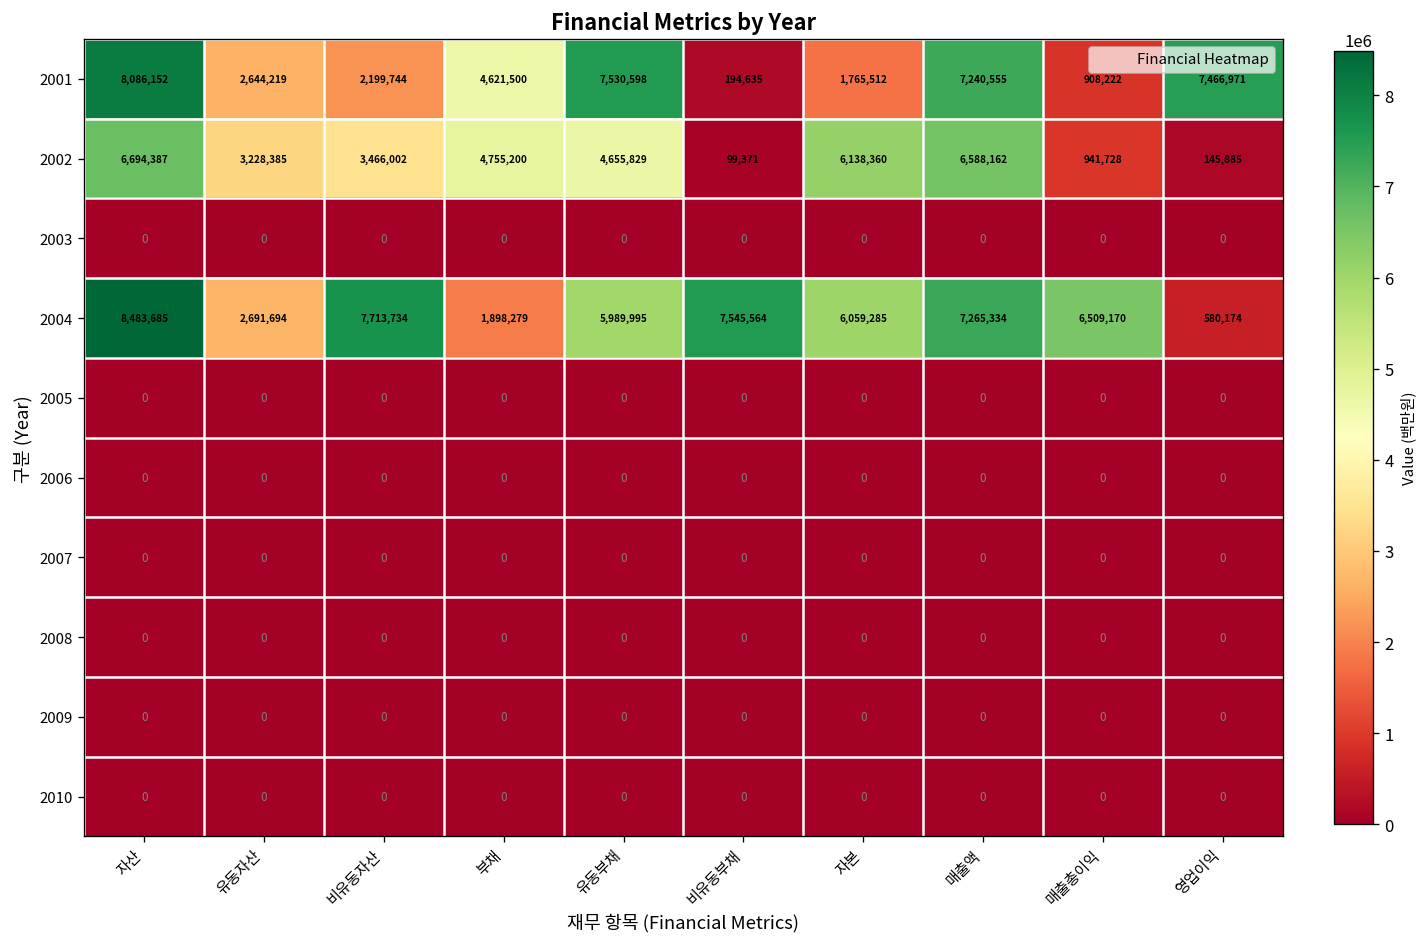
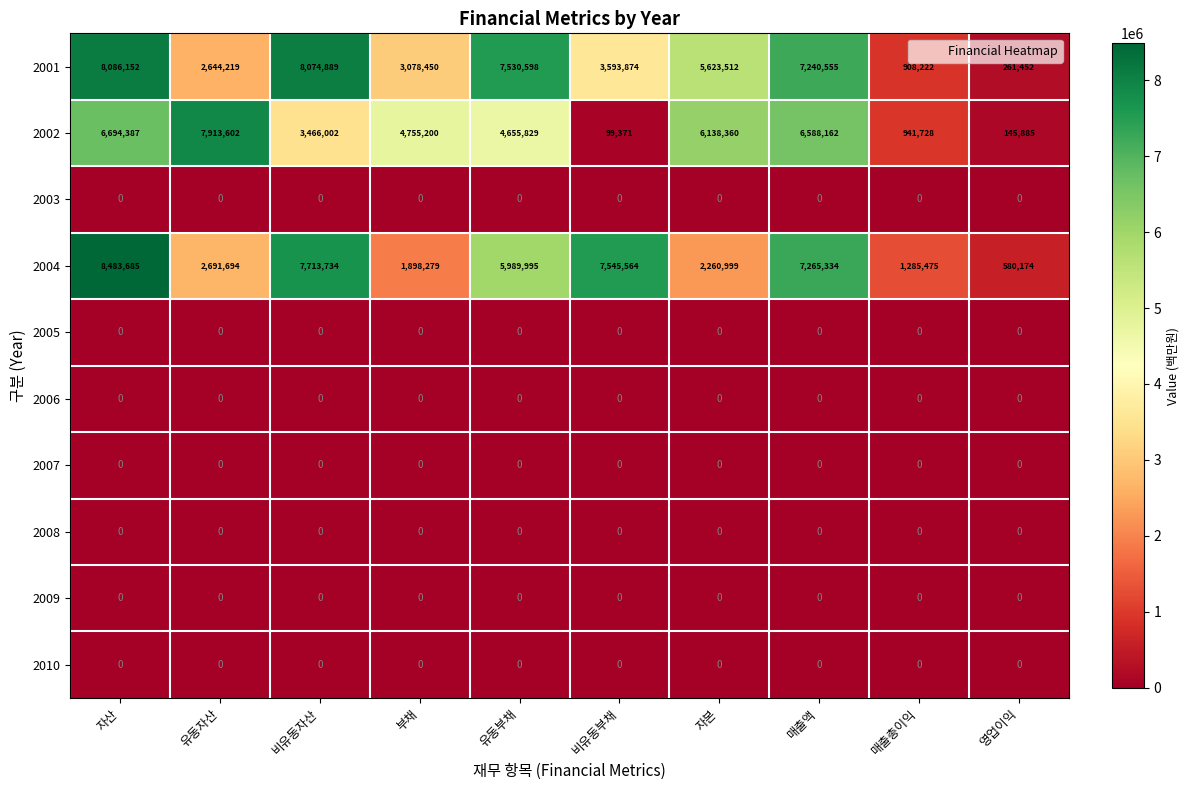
  {
    "2001": {
      "자산": "8,086,152",
      "유동자산": "2,644,219",
-     "비유동자산": "2,199,744",
-     "부채": "4,621,500",
+     "비유동자산": "8,074,889",
+     "부채": "3,078,450",
      "유동부채": "7,530,598",
-     "비유동부채": "194,635",
-     "자본": "1,765,512",
+     "비유동부채": "3,593,874",
+     "자본": "5,623,512",
      "매출액": "7,240,555",
-     "영업이익": "7,466,971"
+     "영업이익": "261,452"
    },
    "2002": {
      "자산": "6,694,387",
-     "유동자산": "3,228,385",
+     "유동자산": "7,913,602",
      "비유동자산": "3,466,002",
      "부채": "4,755,200",
      "유동부채": "4,655,829",
      "비유동부채": "99,371",
      "자본": "6,138,360",
      "매출액": "6,588,162",
      "매출총이익": "941,728",
      "영업이익": "145,885"
    },
    "2003": {
      "자산": "0",
      "유동자산": "0",
      "비유동자산": "0",
      "부채": "0",
      "유동부채": "0",
      "비유동부채": "0",
      "자본": "0",
      "매출액": "0",
      "매출총이익": "0",
      "영업이익": "0"
    },
    "2004": {
      "자산": "8,483,685",
      "유동자산": "2,691,694",
      "비유동자산": "7,713,734",
      "부채": "1,898,279",
      "유동부채": "5,989,995",
      "비유동부채": "7,545,564",
-     "자본": "6,059,285",
+     "자본": "2,260,999",
      "매출액": "7,265,334",
-     "매출총이익": "6,509,170",
+     "매출총이익": "1,285,475",
      "영업이익": "580,174"
    },
    "2005": {
      "자산": "0",
      "유동자산": "0",
      "비유동자산": "0",
      "부채": "0",
      "유동부채": "0",
      "비유동부채": "0",
      "자본": "0",
      "매출액": "0",
      "매출총이익": "0",
      "영업이익": "0"
    },
    "2006": {
      "자산": "0",
      "유동자산": "0",
      "비유동자산": "0",
      "부채": "0",
      "유동부채": "0",
      "비유동부채": "0",
      "자본": "0",
      "매출액": "0",
      "매출총이익": "0",
      "영업이익": "0"
    },
    "2007": {
      "자산": "0",
      "유동자산": "0",
      "비유동자산": "0",
      "부채": "0",
      "유동부채": "0",
      "비유동부채": "0",
      "자본": "0",
      "매출액": "0",
      "매출총이익": "0",
      "영업이익": "0"
    },
    "2008": {
      "자산": "0",
      "유동자산": "0",
      "비유동자산": "0",
      "부채": "0",
      "유동부채": "0",
      "비유동부채": "0",
      "자본": "0",
      "매출액": "0",
      "매출총이익": "0",
      "영업이익": "0"
    },
    "2009": {
      "자산": "0",
      "유동자산": "0",
      "비유동자산": "0",
      "부채": "0",
      "유동부채": "0",
      "비유동부채": "0",
      "자본": "0",
      "매출액": "0",
      "매출총이익": "0",
      "영업이익": "0"
    },
    "2010": {
      "자산": "0",
      "유동자산": "0",
      "비유동자산": "0",
      "부채": "0",
      "유동부채": "0",
      "비유동부채": "0",
      "자본": "0",
      "매출액": "0",
      "매출총이익": "0",
      "영업이익": "0"
    }
  }
